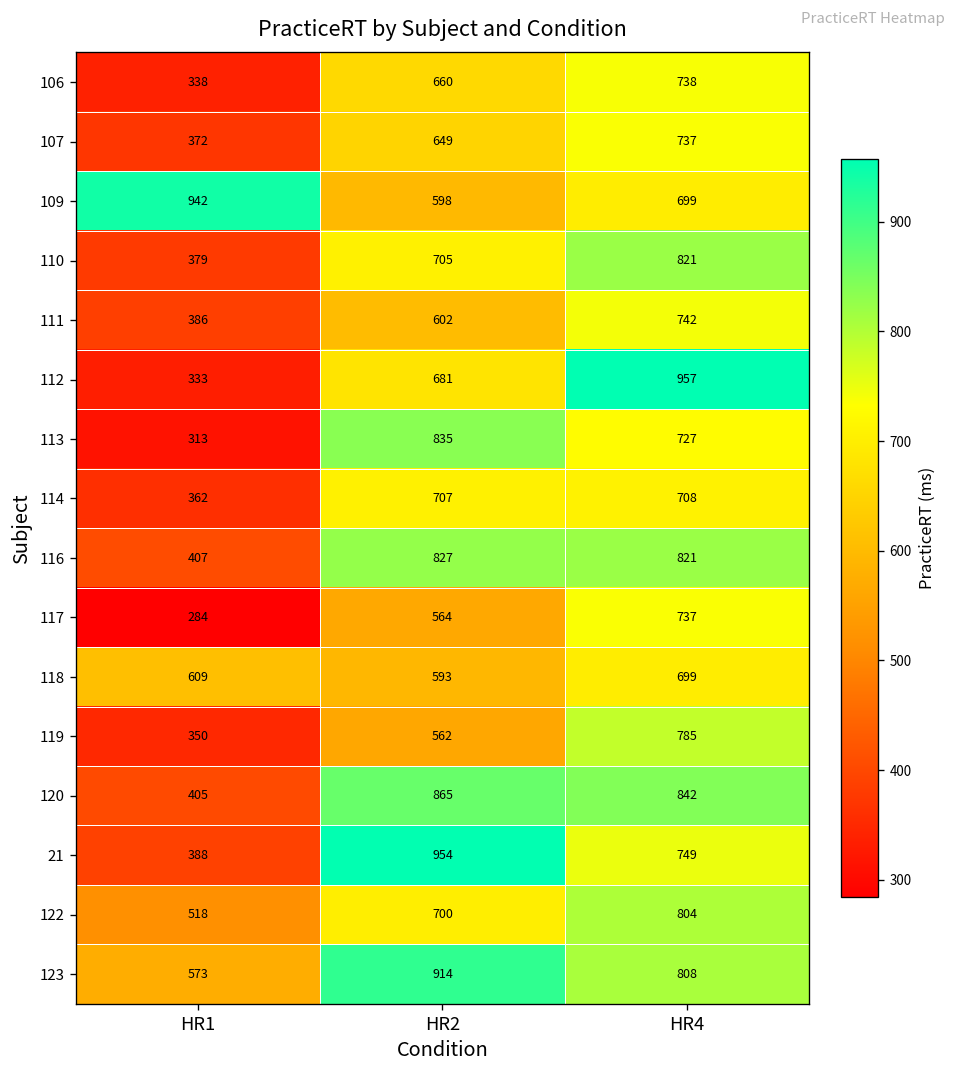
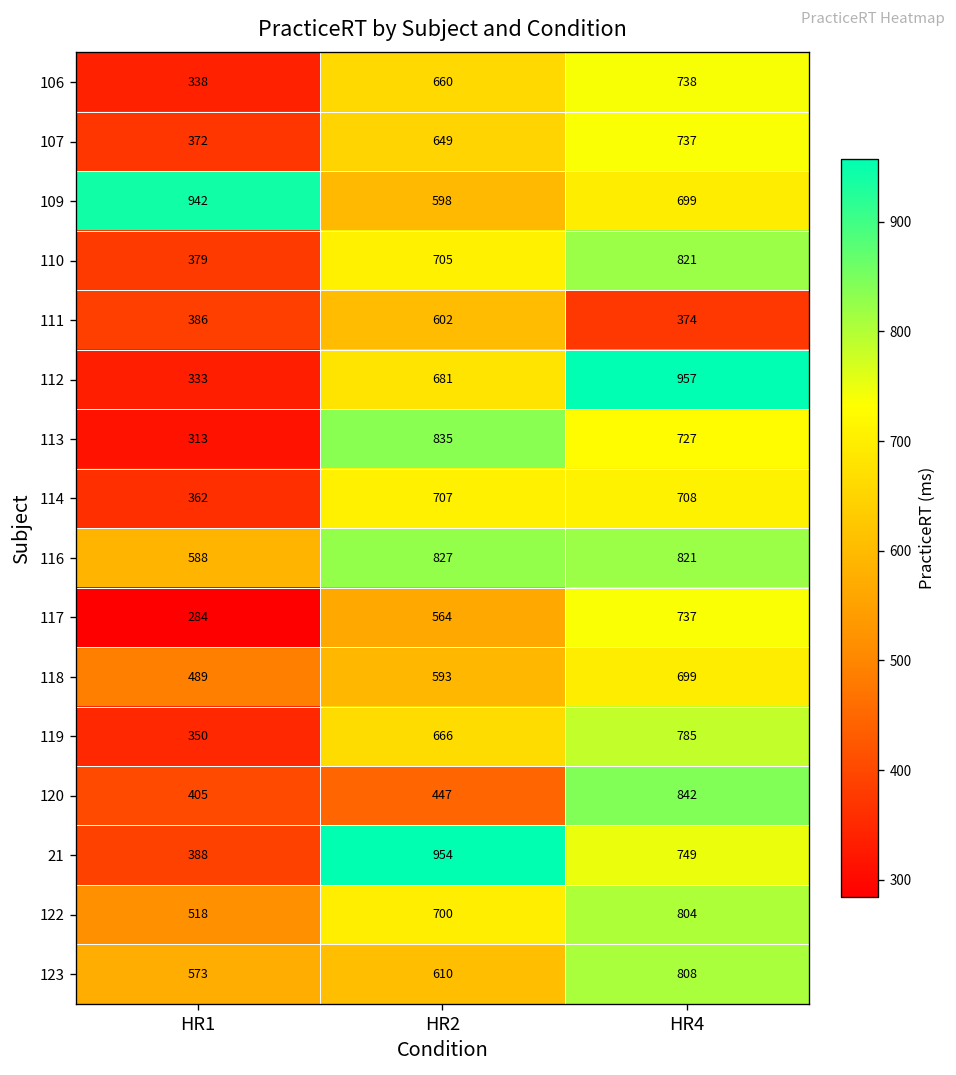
  {
    "106": {
      "HR1": 338,
      "HR2": 660,
      "HR4": 738
    },
    "107": {
      "HR1": 372,
      "HR2": 649,
      "HR4": 737
    },
    "109": {
      "HR1": 942,
      "HR2": 598,
      "HR4": 699
    },
    "110": {
      "HR1": 379,
      "HR2": 705,
      "HR4": 821
    },
    "111": {
      "HR1": 386,
      "HR2": 602,
-     "HR4": 742
+     "HR4": 374
    },
    "112": {
      "HR1": 333,
      "HR2": 681,
      "HR4": 957
    },
    "113": {
      "HR1": 313,
      "HR2": 835,
      "HR4": 727
    },
    "114": {
      "HR1": 362,
      "HR2": 707,
      "HR4": 708
    },
    "116": {
-     "HR1": 407,
+     "HR1": 588,
      "HR2": 827,
      "HR4": 821
    },
    "117": {
      "HR1": 284,
      "HR2": 564,
      "HR4": 737
    },
    "118": {
-     "HR1": 609,
+     "HR1": 489,
      "HR2": 593,
      "HR4": 699
    },
    "119": {
      "HR1": 350,
-     "HR2": 562,
+     "HR2": 666,
      "HR4": 785
    },
    "120": {
      "HR1": 405,
-     "HR2": 865,
+     "HR2": 447,
      "HR4": 842
    },
    "21": {
      "HR1": 388,
      "HR2": 954,
      "HR4": 749
    },
    "122": {
      "HR1": 518,
      "HR2": 700,
      "HR4": 804
    },
    "123": {
      "HR1": 573,
-     "HR2": 914,
+     "HR2": 610,
      "HR4": 808
    }
  }
